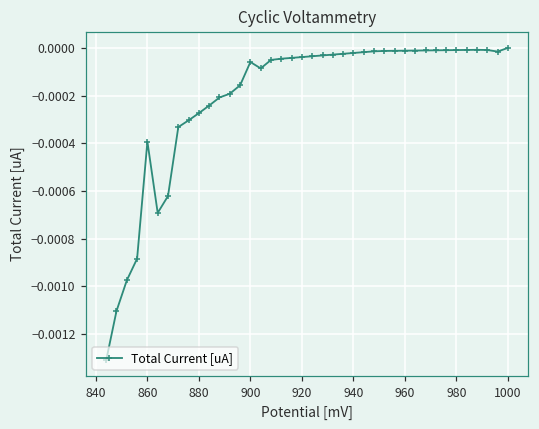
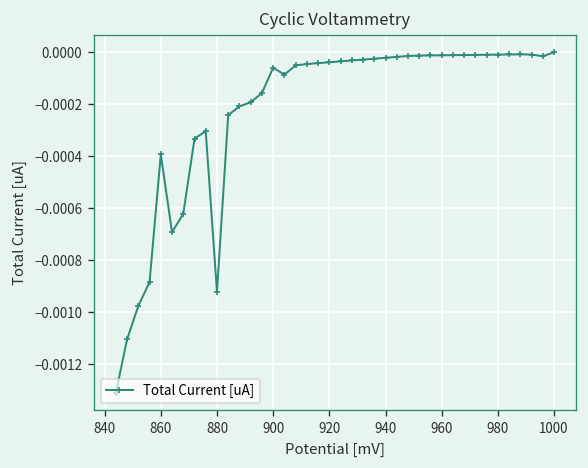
  {
    "860": -0.00039,
-   "880": -0.00027,
+   "880": -0.00092,
    "900": -0.00006,
    "920": -0.00004,
    "940": -0.00002,
    "960": -0.00001,
    "980": -0.00001,
    "1000": 0.00000
  }
